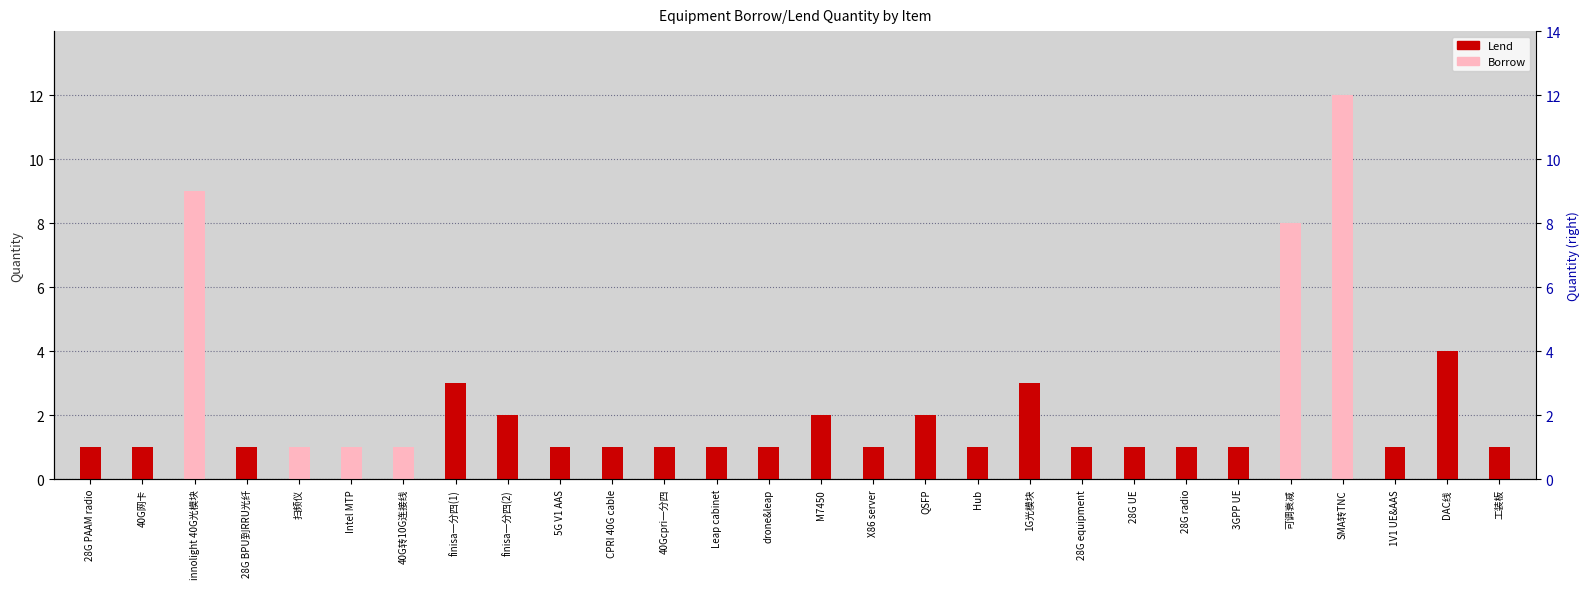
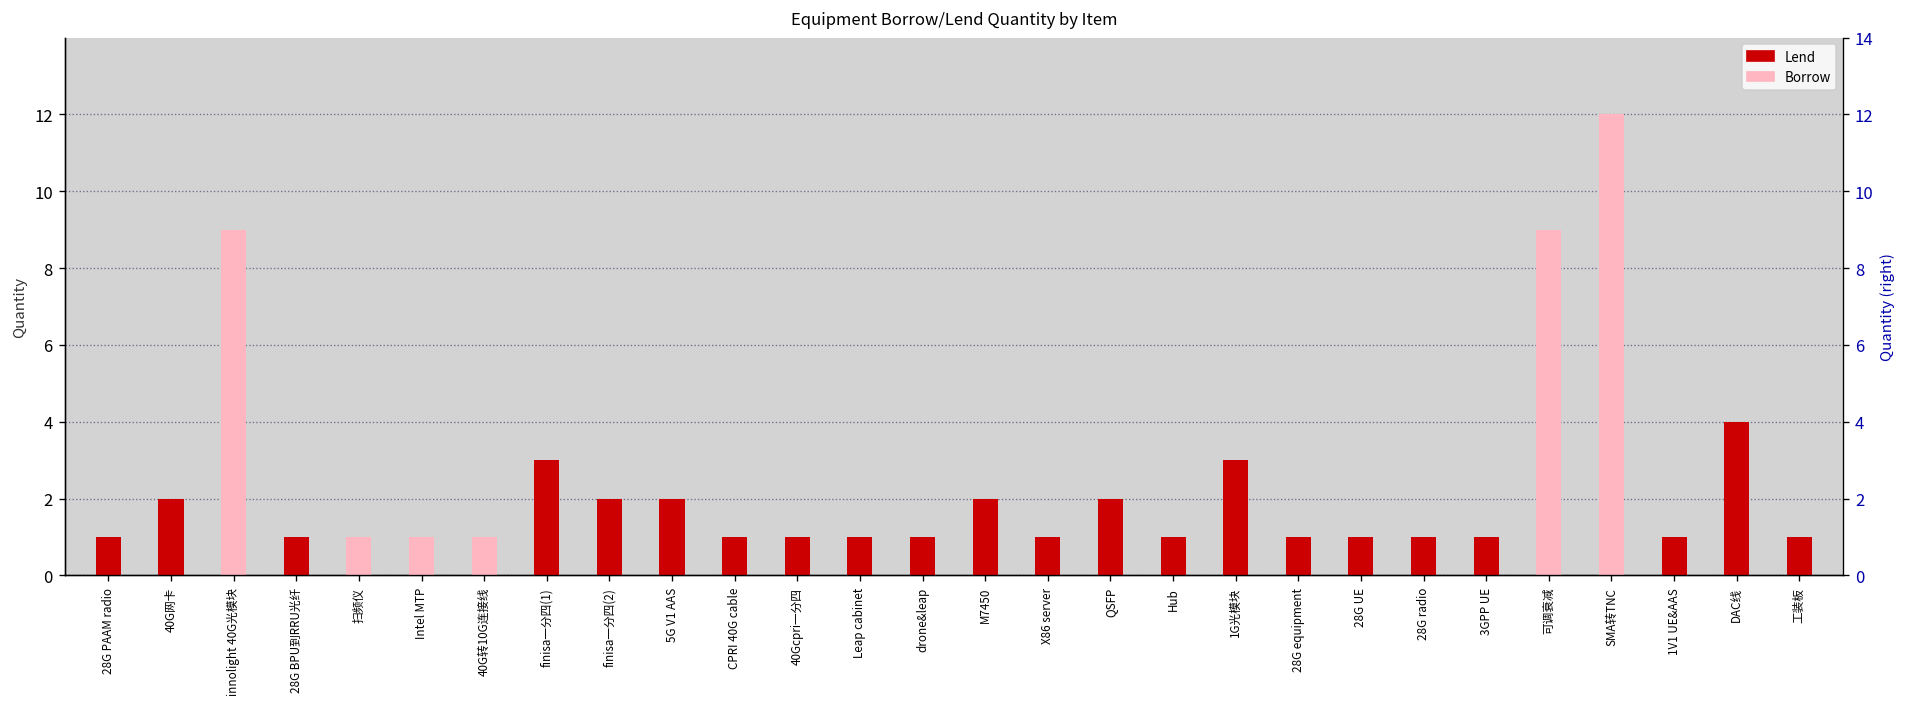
  {
    "Lend": {
      "28G PAAM radio": 1,
-     "40G网卡": 1,
+     "40G网卡": 2,
      "innolight 40G光模块": 0,
      "28G BPU到RRU光纤": 1,
      "扫频仪": 0,
      "Intel MTP": 0,
      "40G转10G连接线": 0,
      "finisa一分四(1)": 3,
      "finisa一分四(2)": 2,
-     "5G V1 AAS": 1,
+     "5G V1 AAS": 2,
      "CPRI 40G cable": 1,
      "40Gcpri一分四": 1,
      "Leap cabinet": 1,
      "drone&leap": 1,
      "M7450": 2,
      "X86 server": 1,
      "QSFP": 2,
      "Hub": 1,
      "1G光模块": 3,
      "28G equipment": 1,
      "28G UE": 1,
      "28G radio": 1,
      "3GPP UE": 1,
      "可调衰减": 0,
      "SMA转TNC": 0,
      "1V1 UE&AAS": 1,
      "DAC线": 4,
      "工装板": 1
    },
    "Borrow": {
      "28G PAAM radio": 0,
      "40G网卡": 0,
      "innolight 40G光模块": 9,
      "28G BPU到RRU光纤": 0,
      "扫频仪": 1,
      "Intel MTP": 1,
      "40G转10G连接线": 1,
      "finisa一分四(1)": 0,
      "finisa一分四(2)": 0,
      "5G V1 AAS": 0,
      "CPRI 40G cable": 0,
      "40Gcpri一分四": 0,
      "Leap cabinet": 0,
      "drone&leap": 0,
      "M7450": 0,
      "X86 server": 0,
      "QSFP": 0,
      "Hub": 0,
      "1G光模块": 0,
      "28G equipment": 0,
      "28G UE": 0,
      "28G radio": 0,
      "3GPP UE": 0,
-     "可调衰减": 8,
+     "可调衰减": 9,
      "SMA转TNC": 12,
      "1V1 UE&AAS": 0,
      "DAC线": 0,
      "工装板": 0
    }
  }
